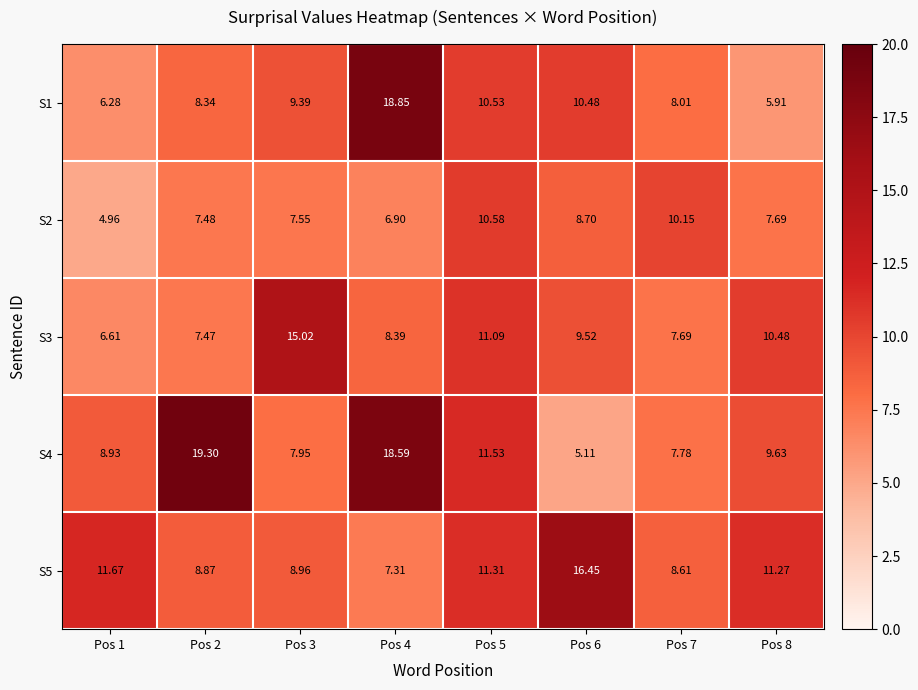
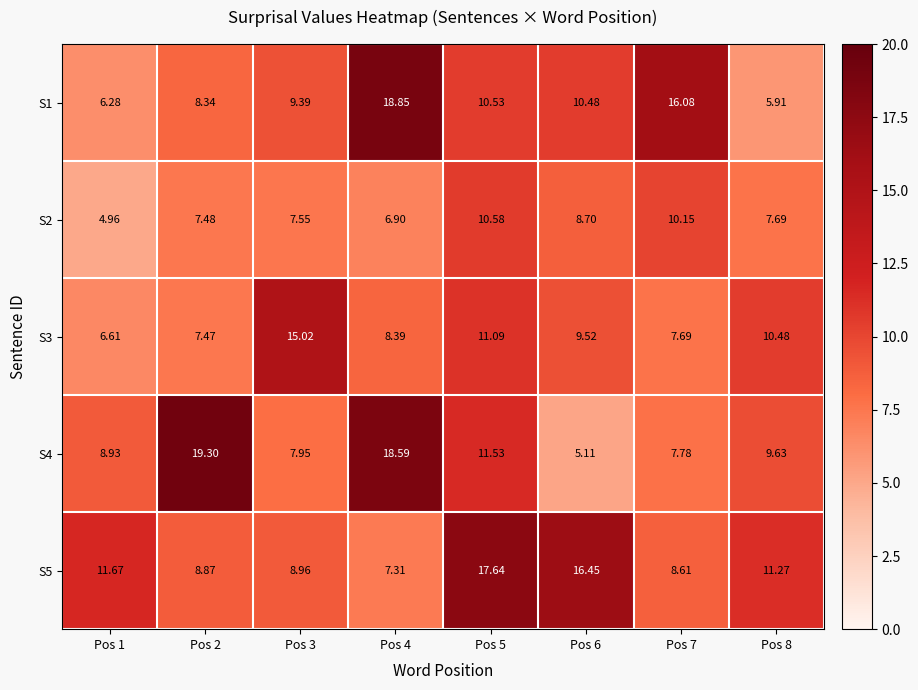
  {
    "S1": {
      "Pos 1": 6.28,
      "Pos 2": 8.34,
      "Pos 3": 9.39,
      "Pos 4": 18.85,
      "Pos 5": 10.53,
      "Pos 6": 10.48,
-     "Pos 7": 8.01,
+     "Pos 7": 16.08,
      "Pos 8": 5.91
    },
    "S2": {
      "Pos 1": 4.96,
      "Pos 2": 7.48,
      "Pos 3": 7.55,
      "Pos 4": 6.90,
      "Pos 5": 10.58,
      "Pos 6": 8.70,
      "Pos 7": 10.15,
      "Pos 8": 7.69
    },
    "S3": {
      "Pos 1": 6.61,
      "Pos 2": 7.47,
      "Pos 3": 15.02,
      "Pos 4": 8.39,
      "Pos 5": 11.09,
      "Pos 6": 9.52,
      "Pos 7": 7.69,
      "Pos 8": 10.48
    },
    "S4": {
      "Pos 1": 8.93,
      "Pos 2": 19.30,
      "Pos 3": 7.95,
      "Pos 4": 18.59,
      "Pos 5": 11.53,
      "Pos 6": 5.11,
      "Pos 7": 7.78,
      "Pos 8": 9.63
    },
    "S5": {
      "Pos 1": 11.67,
      "Pos 2": 8.87,
      "Pos 3": 8.96,
      "Pos 4": 7.31,
-     "Pos 5": 11.31,
+     "Pos 5": 17.64,
      "Pos 6": 16.45,
      "Pos 7": 8.61,
      "Pos 8": 11.27
    }
  }
